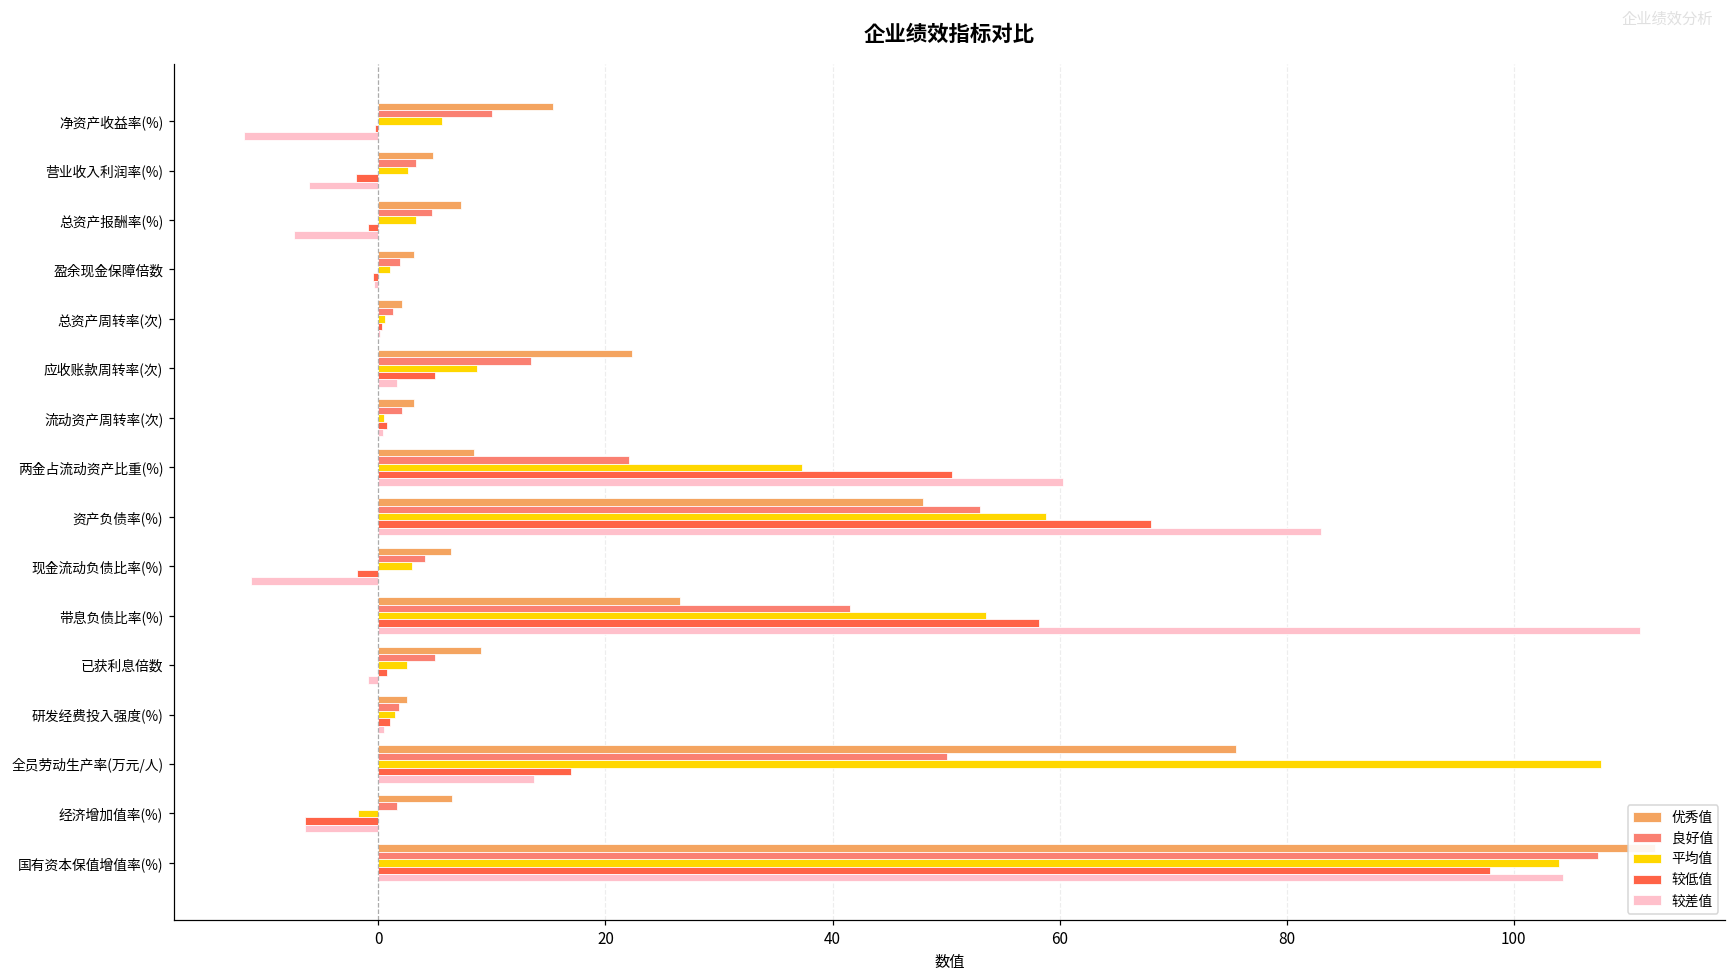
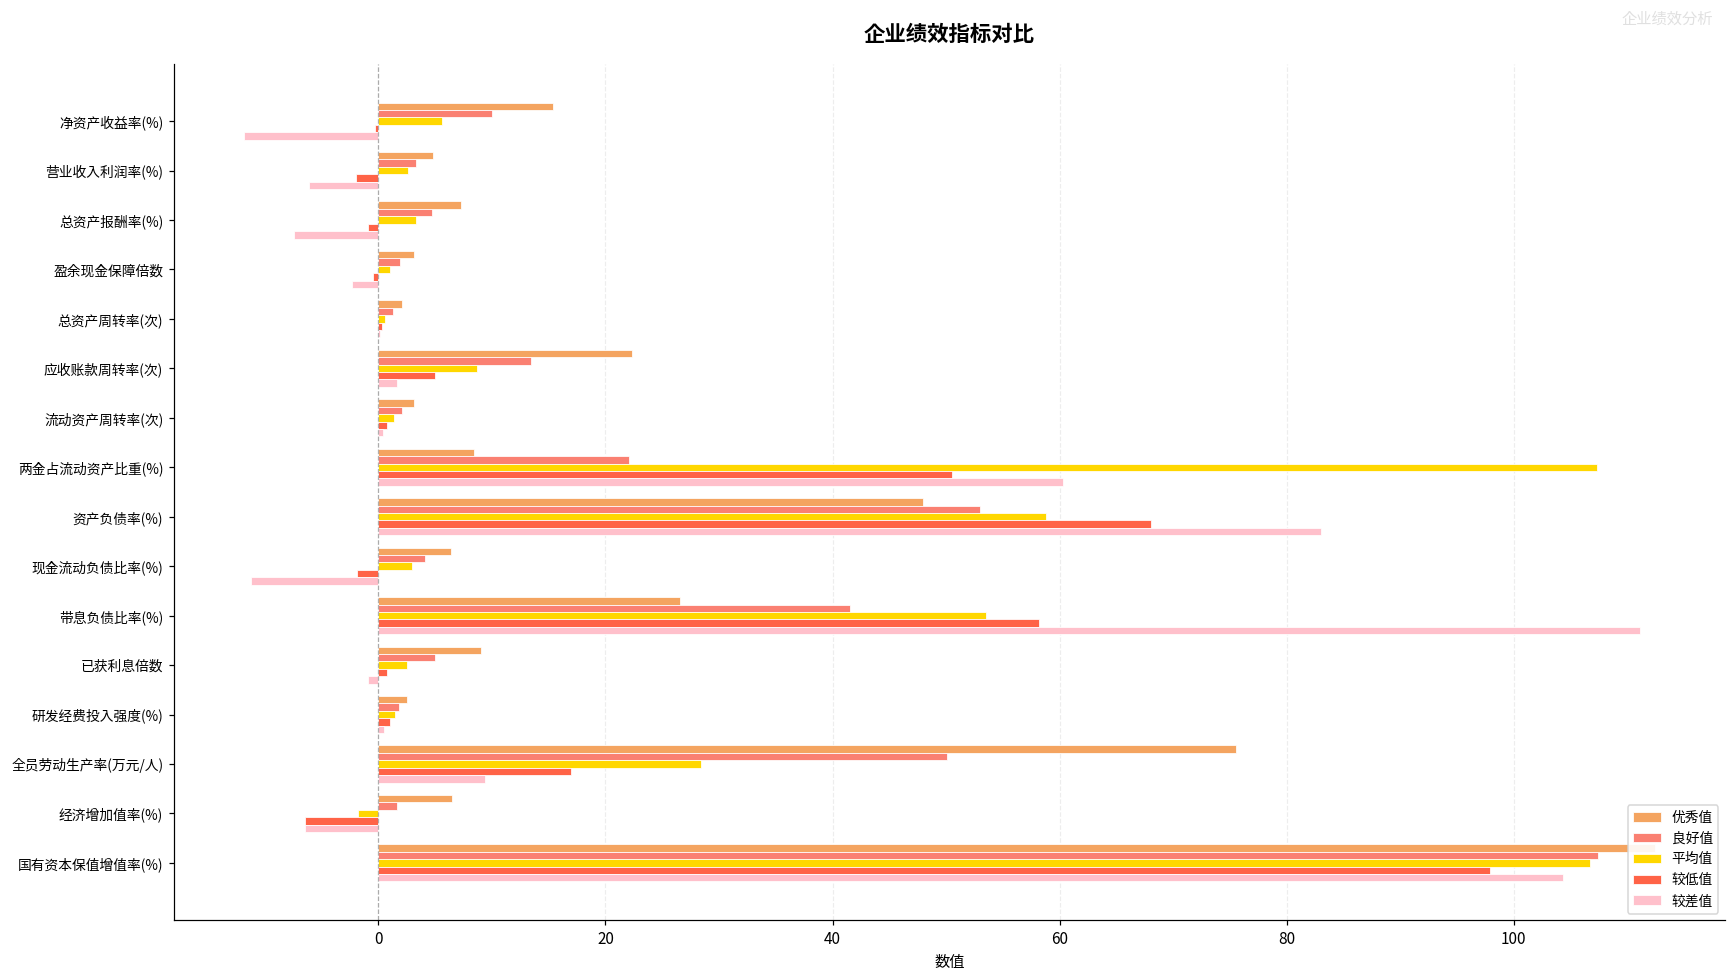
  {
    "平均值": {
      "净资产收益率(%)": 5.6,
      "营业收入利润率(%)": 2.6,
      "总资产报酬率(%)": 3.3,
      "盈余现金保障倍数": 1.0,
      "总资产周转率(次)": 0.6,
      "应收账款周转率(次)": 8.7,
-     "流动资产周转率(次)": 0.5,
-     "两金占流动资产比重(%)": 37.3,
+     "流动资产周转率(次)": 1.4,
+     "两金占流动资产比重(%)": 107.3,
      "资产负债率(%)": 58.8,
      "现金流动负债比率(%)": 3.0,
      "带息负债比率(%)": 53.5,
      "已获利息倍数": 2.5,
      "研发经费投入强度(%)": 1.5,
-     "全员劳动生产率(万元/人)": 107.7,
+     "全员劳动生产率(万元/人)": 28.4,
      "经济增加值率(%)": -1.8,
-     "国有资本保值增值率(%)": 104.0
+     "国有资本保值增值率(%)": 106.7
    },
    "较差值": {
      "净资产收益率(%)": -11.8,
      "营业收入利润率(%)": -6.1,
      "总资产报酬率(%)": -7.4,
-     "盈余现金保障倍数": -0.4,
+     "盈余现金保障倍数": -2.3,
      "应收账款周转率(次)": 1.6,
      "流动资产周转率(次)": 0.4,
      "两金占流动资产比重(%)": 60.3,
      "资产负债率(%)": 83.0,
      "现金流动负债比率(%)": -11.2,
      "带息负债比率(%)": 111.1,
      "已获利息倍数": -0.9,
      "研发经费投入强度(%)": 0.5,
-     "全员劳动生产率(万元/人)": 13.7,
+     "全员劳动生产率(万元/人)": 9.4,
      "经济增加值率(%)": -6.5,
      "国有资本保值增值率(%)": 104.3
    }
  }
